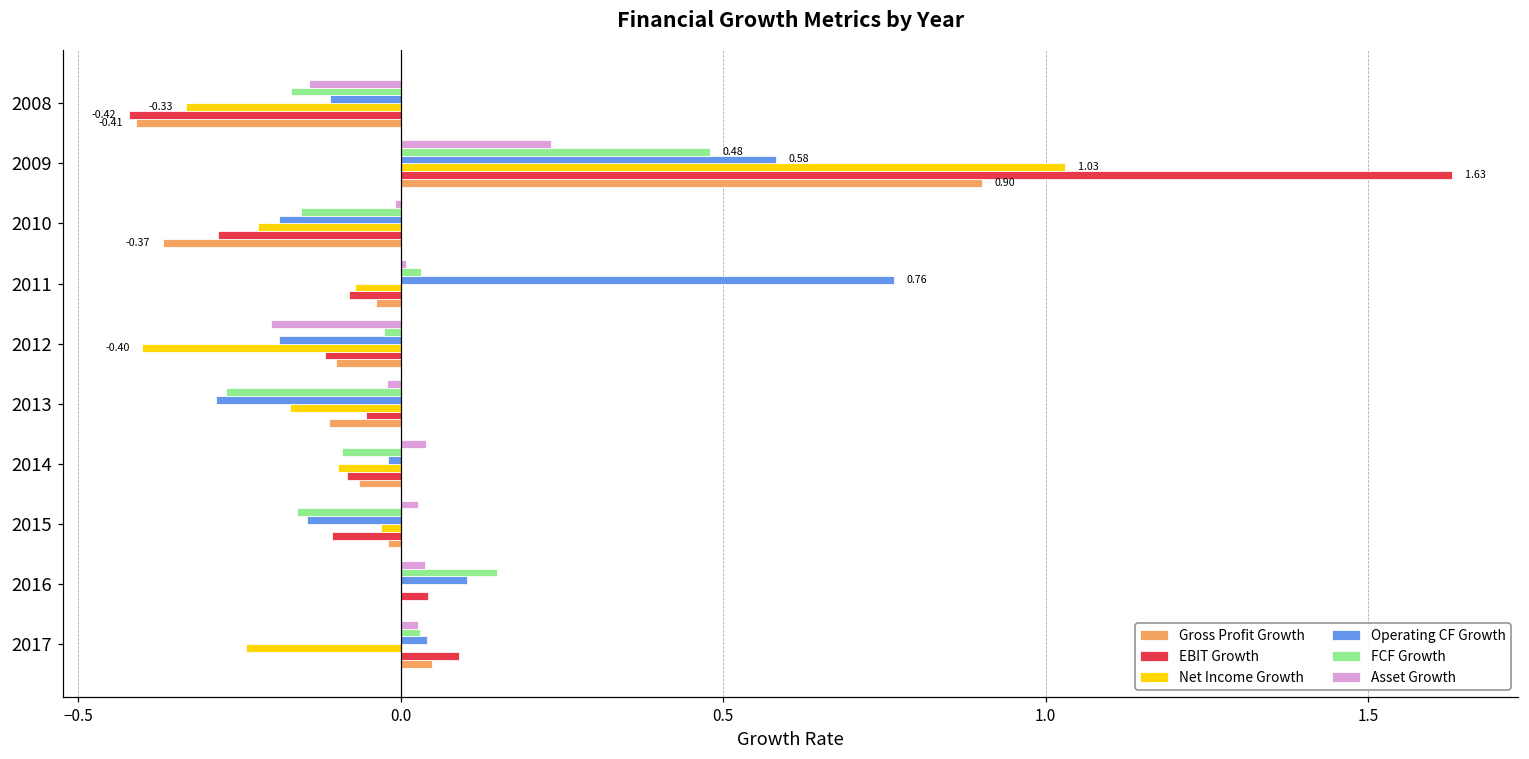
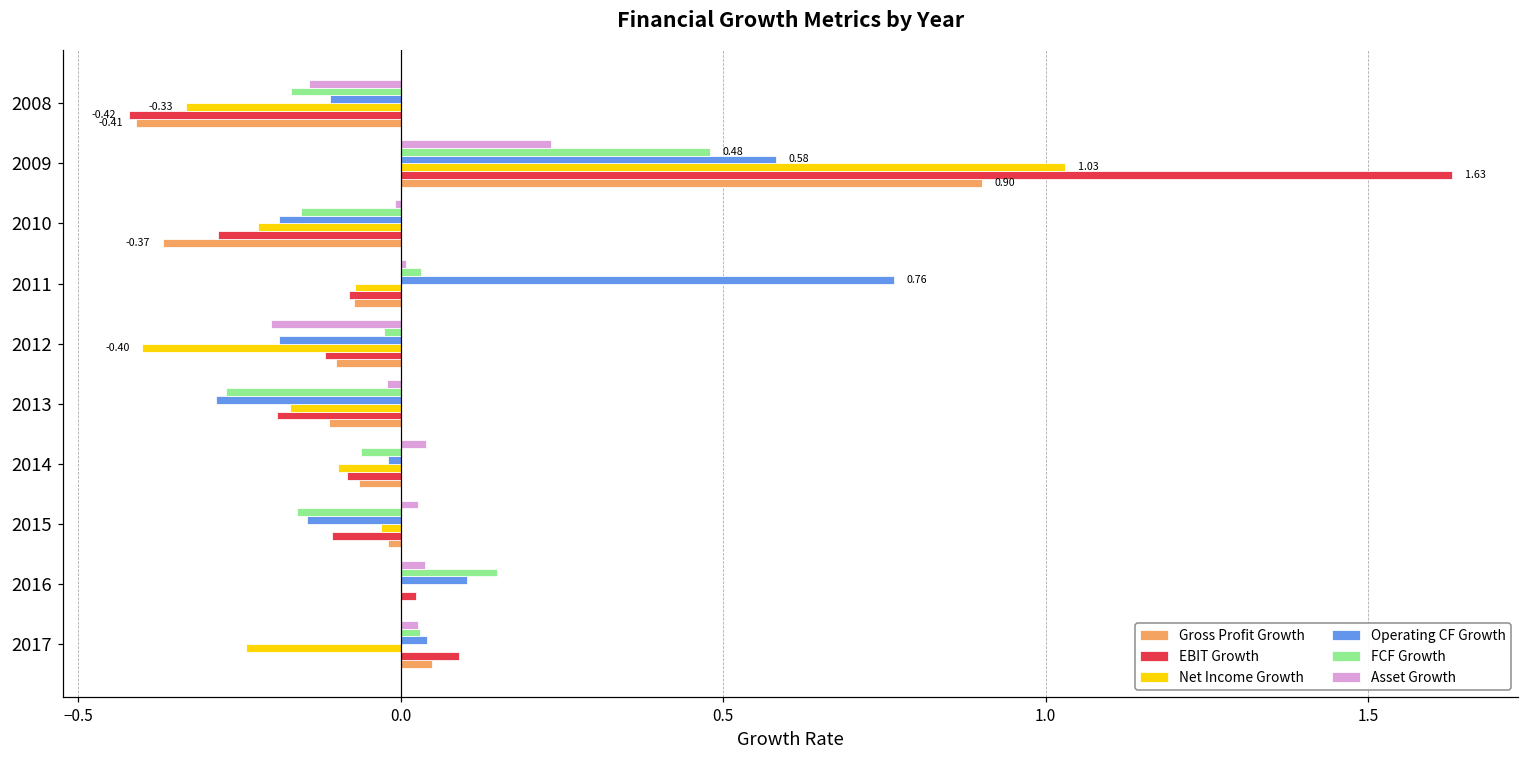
  {
    "Gross Profit Growth": {
-     "2011": -0.04,
+     "2011": -0.07,
      "2012": -0.10,
      "2013": -0.11,
      "2014": -0.07,
      "2015": -0.02,
      "2017": 0.05
    },
    "EBIT Growth": {
      "2010": -0.28,
      "2011": -0.08,
      "2012": -0.12,
-     "2013": -0.05,
+     "2013": -0.19,
      "2014": -0.08,
      "2015": -0.11,
-     "2016": 0.04,
+     "2016": 0.02,
      "2017": 0.09
    },
    "Net Income Growth": {
      "2008": -0.33,
      "2009": 1.03,
      "2012": -0.40
    },
    "Operating CF Growth": {
      "2009": 0.58,
      "2011": 0.76
    },
    "FCF Growth": {
      "2008": -0.17,
      "2010": -0.15,
      "2011": 0.03,
      "2012": -0.03,
      "2013": -0.27,
-     "2014": -0.09,
+     "2014": -0.06,
      "2015": -0.16,
      "2016": 0.15,
      "2017": 0.03
    },
    "Asset Growth": {
      "2008": -0.14,
      "2009": 0.23,
      "2010": -0.01,
      "2011": 0.01,
      "2012": -0.20,
      "2013": -0.02,
      "2014": 0.04,
      "2015": 0.03,
      "2016": 0.04,
      "2017": 0.03
    }
  }
